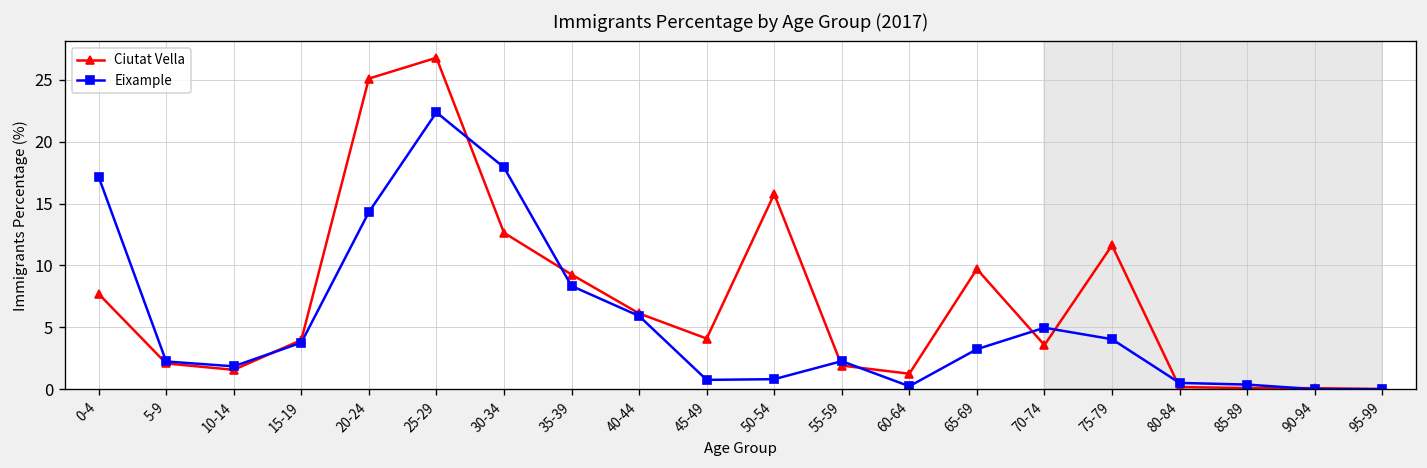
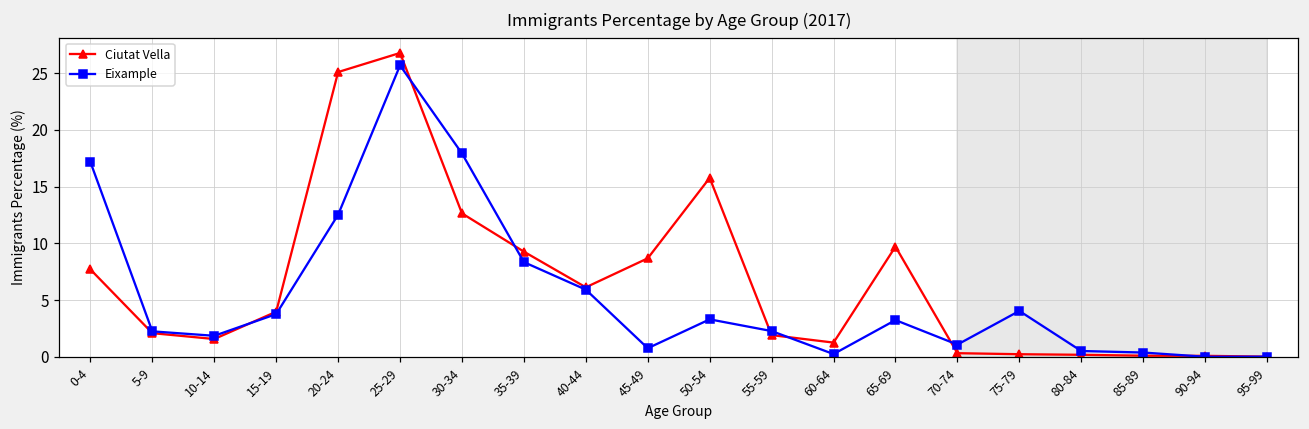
  {
    "Ciutat Vella": {
      "0-4": 7.7,
      "10-14": 1.6,
      "20-24": 25.1,
      "25-29": 26.8,
      "30-34": 12.6,
      "35-39": 9.3,
-     "45-49": 4.1,
+     "45-49": 8.7,
      "50-54": 15.8,
      "55-59": 1.9,
      "60-64": 1.2,
      "65-69": 9.7,
-     "70-74": 3.6,
-     "75-79": 11.6,
+     "70-74": 0.3,
+     "75-79": 0.2,
      "80-84": 0.2,
      "85-89": 0.1
    },
    "Eixample": {
      "0-4": 17.2,
      "10-14": 1.8,
-     "20-24": 14.3,
-     "25-29": 22.4,
+     "20-24": 12.5,
+     "25-29": 25.7,
      "30-34": 17.9,
      "35-39": 8.3,
      "45-49": 0.8,
-     "50-54": 0.8,
+     "50-54": 3.3,
      "55-59": 2.3,
      "60-64": 0.2,
      "65-69": 3.2,
-     "70-74": 5.0,
+     "70-74": 1.1,
      "75-79": 4.0,
      "80-84": 0.5,
      "85-89": 0.4
    }
  }
